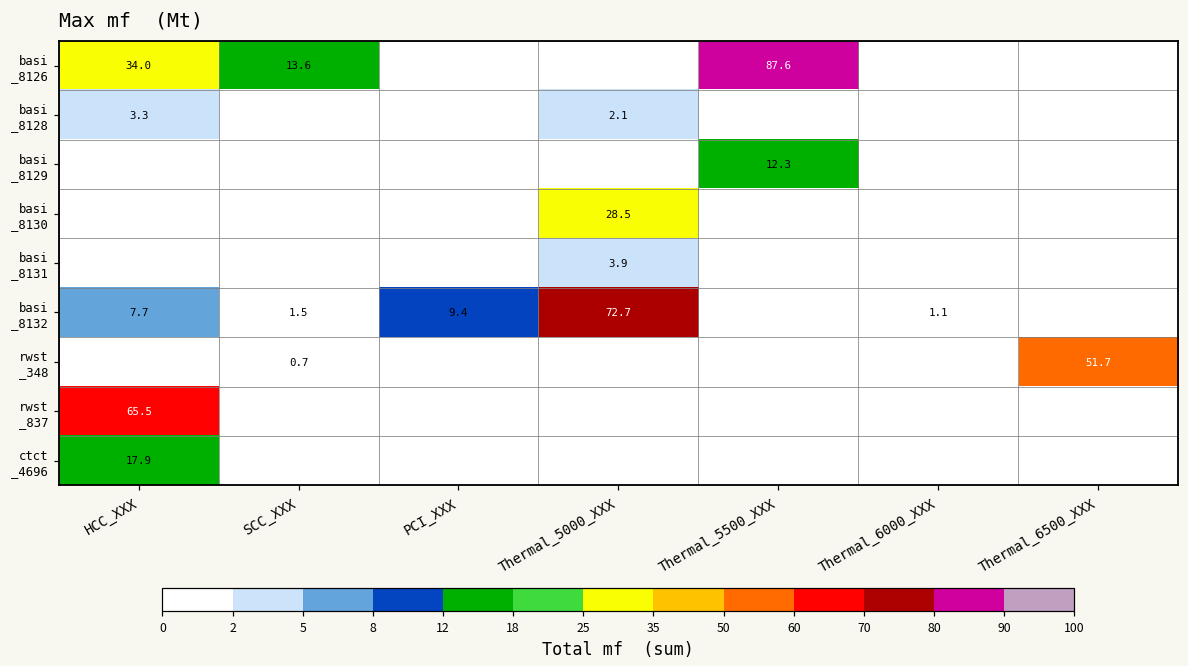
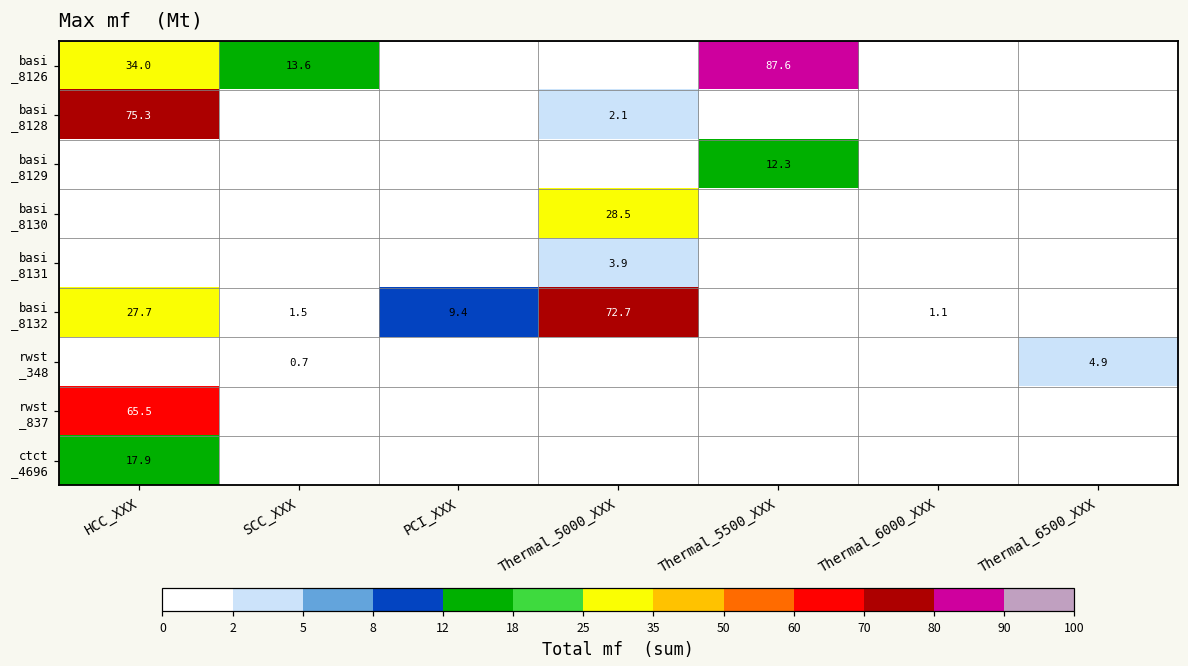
  {
    "basi _8126": {
      "HCC_XXX": 34.0,
      "SCC_XXX": 13.6,
      "Thermal_5500_XXX": 87.6
    },
    "basi _8128": {
-     "HCC_XXX": 3.3,
+     "HCC_XXX": 75.3,
      "Thermal_5000_XXX": 2.1
    },
    "basi _8129": {
      "Thermal_5500_XXX": 12.3
    },
    "basi _8130": {
      "Thermal_5000_XXX": 28.5
    },
    "basi _8131": {
      "Thermal_5000_XXX": 3.9
    },
    "basi _8132": {
-     "HCC_XXX": 7.7,
+     "HCC_XXX": 27.7,
      "SCC_XXX": 1.5,
      "PCI_XXX": 9.4,
      "Thermal_5000_XXX": 72.7,
      "Thermal_6000_XXX": 1.1
    },
    "rwst _348": {
      "SCC_XXX": 0.7,
-     "Thermal_6500_XXX": 51.7
+     "Thermal_6500_XXX": 4.9
    },
    "rwst _837": {
      "HCC_XXX": 65.5
    },
    "ctct _4696": {
      "HCC_XXX": 17.9
    }
  }
